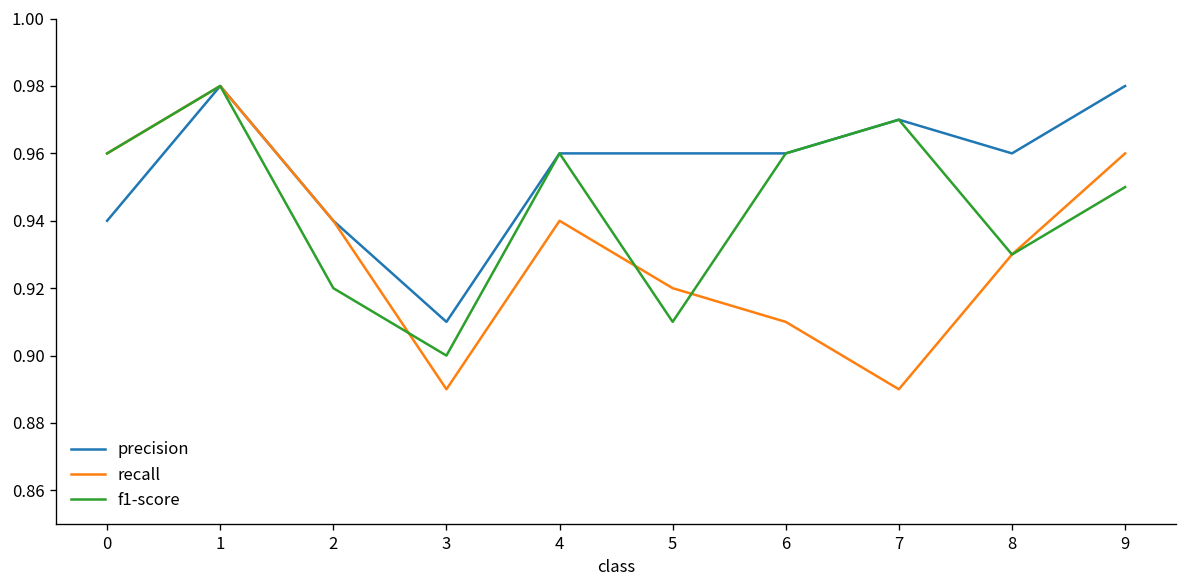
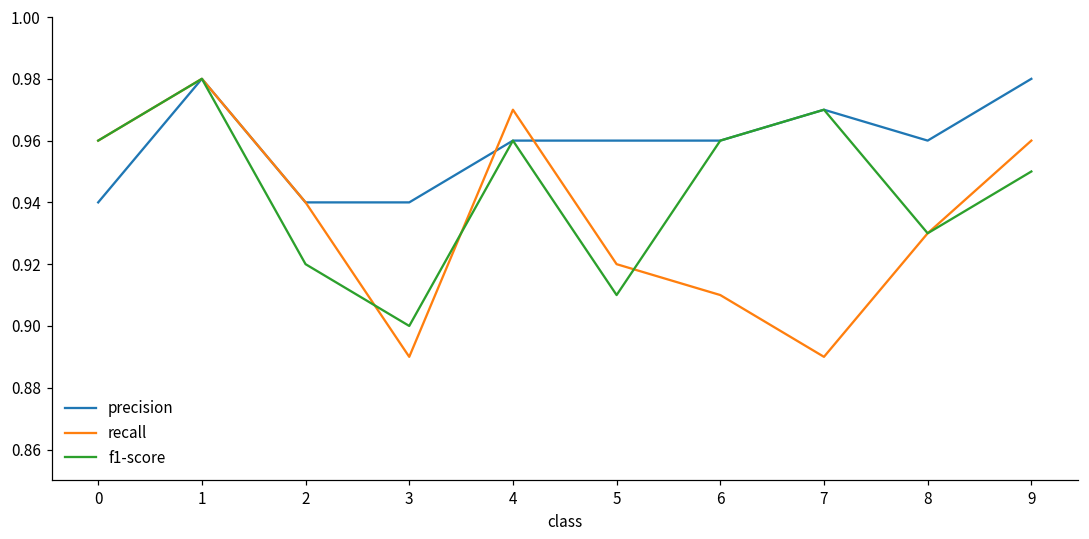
  {
    "precision": {
      "0": 0.94,
-     "3": 0.91,
+     "3": 0.94,
      "5": 0.96,
      "8": 0.96,
      "9": 0.98
    },
    "recall": {
      "3": 0.89,
-     "4": 0.94,
+     "4": 0.97,
      "5": 0.92,
      "6": 0.91,
      "7": 0.89,
      "9": 0.96
    },
    "f1-score": {
      "2": 0.92,
      "3": 0.90,
      "5": 0.91,
      "9": 0.95
    }
  }
